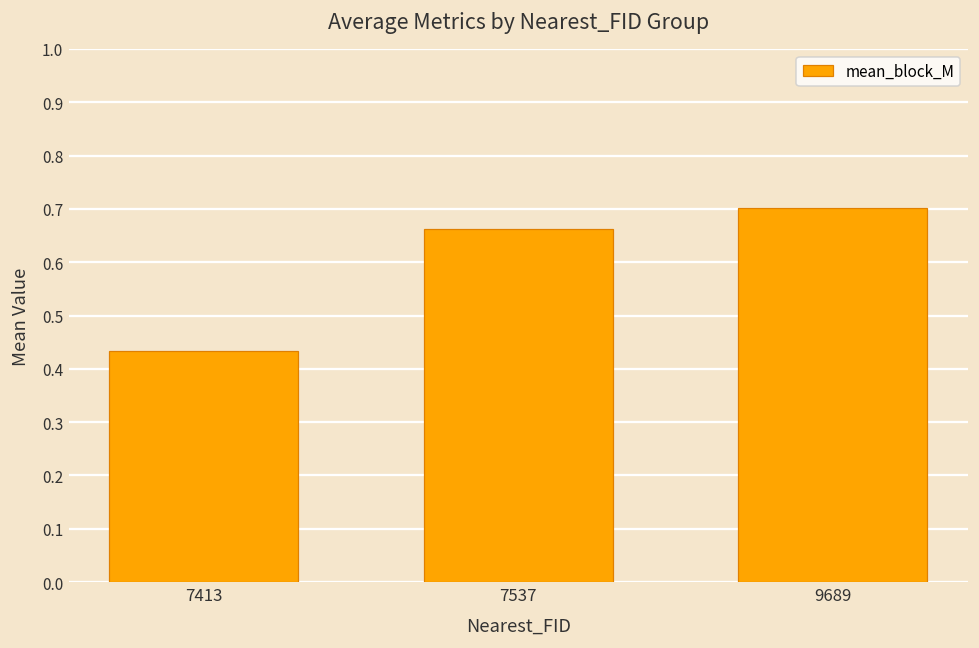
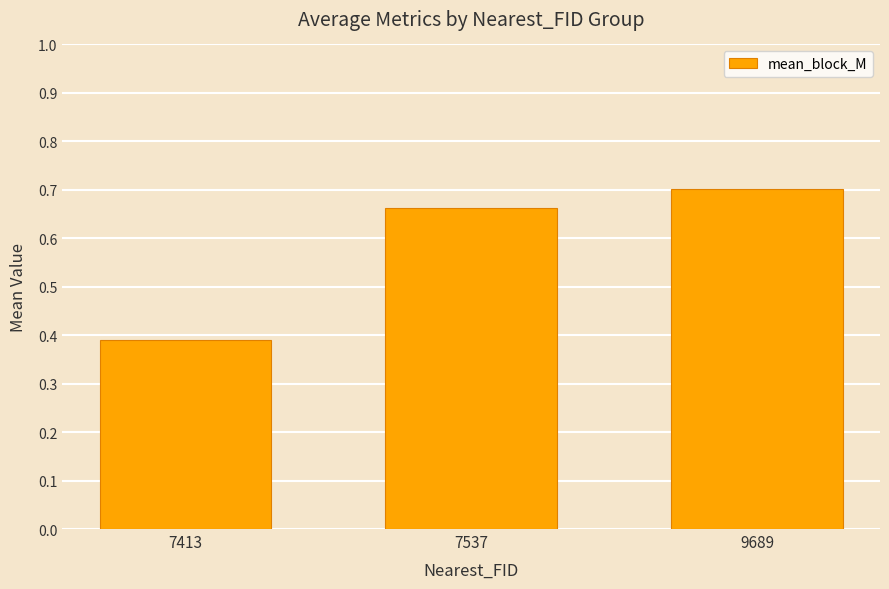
  {
-   "7413": 0.43,
+   "7413": 0.39,
    "7537": 0.66,
    "9689": 0.70
  }
